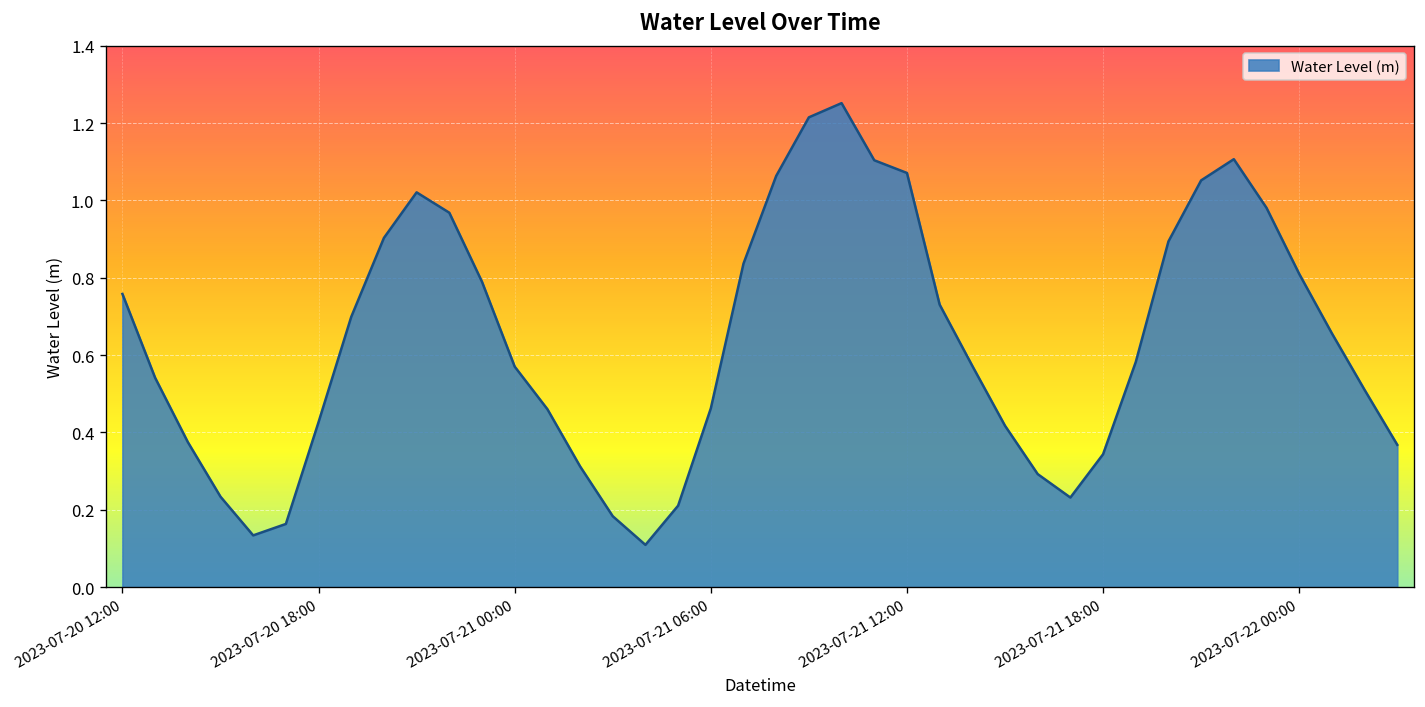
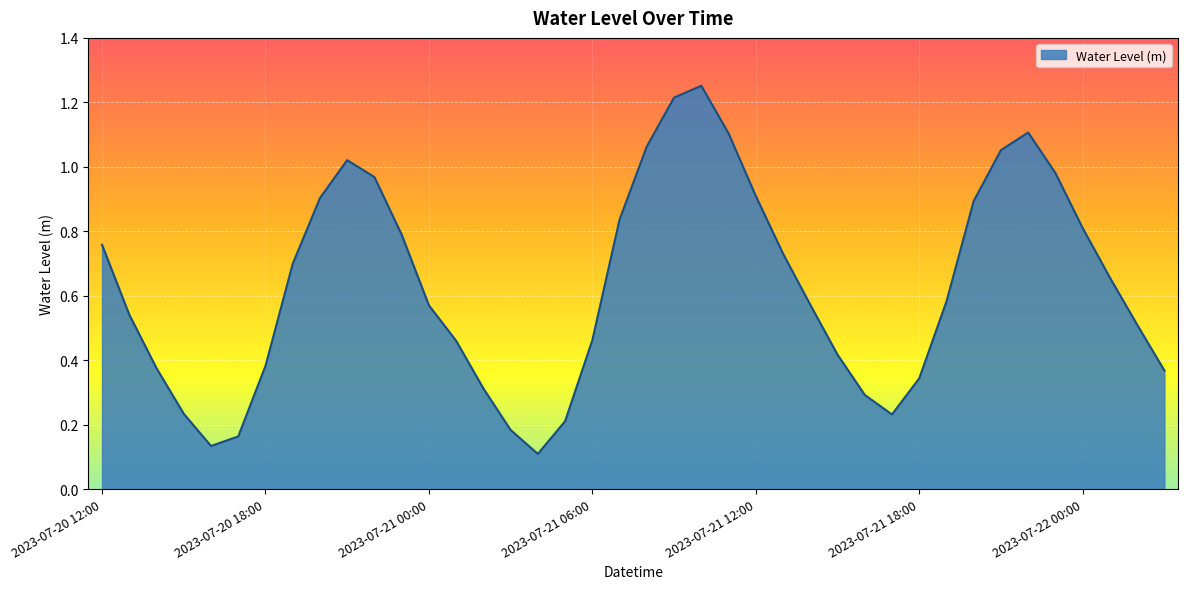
  {
    "2023-07-20 12:00": 0.76,
-   "2023-07-20 18:00": 0.43,
+   "2023-07-20 18:00": 0.38,
    "2023-07-21 00:00": 0.57,
    "2023-07-21 06:00": 0.46,
-   "2023-07-21 12:00": 1.07,
+   "2023-07-21 12:00": 0.91,
    "2023-07-21 18:00": 0.34,
    "2023-07-22 00:00": 0.81
  }
